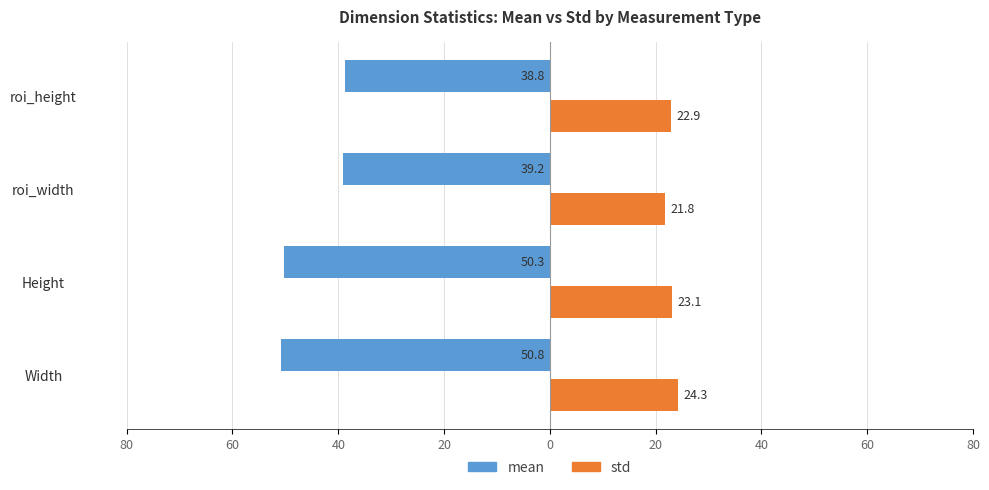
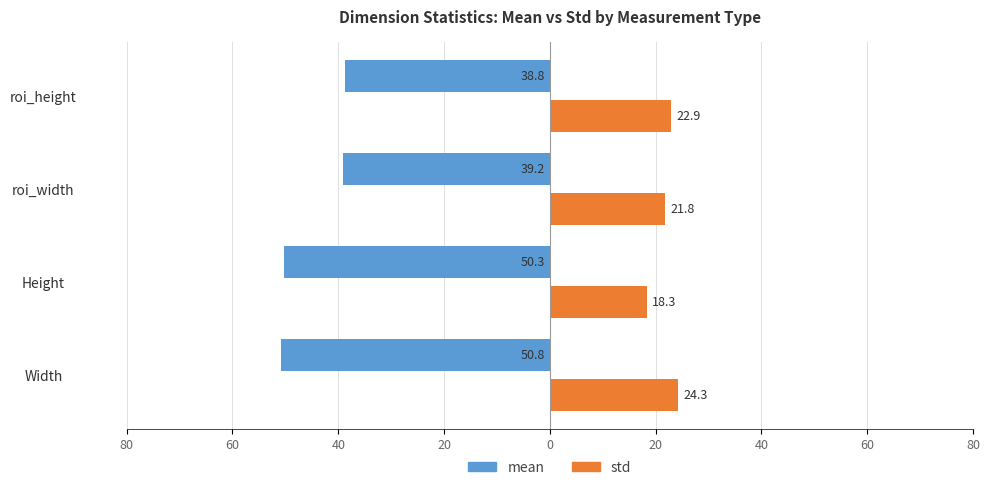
  {
    "std": {
      "roi_height": 22.9,
      "roi_width": 21.8,
-     "Height": 23.1,
+     "Height": 18.3,
      "Width": 24.3
    }
  }
